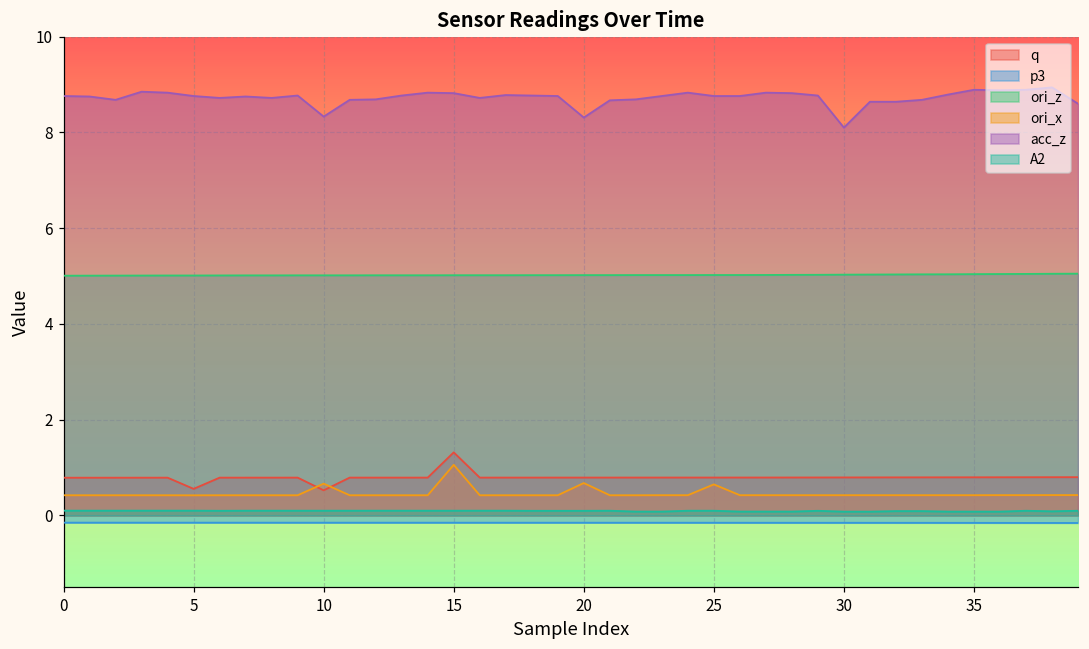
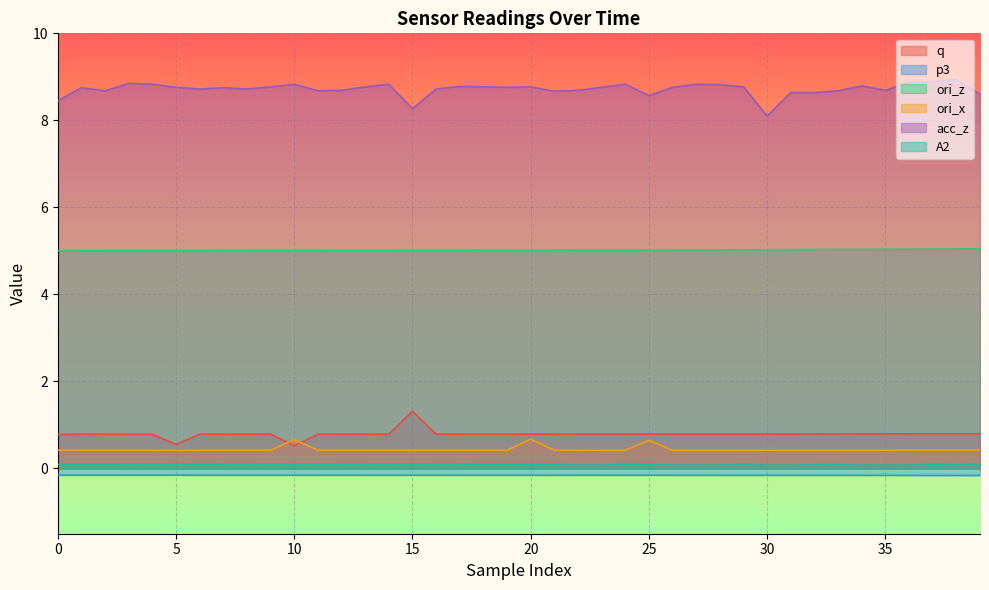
  {
    "q": {
      "0": 0.8,
      "5": 0.6,
      "10": 0.5,
      "15": 1.3,
      "20": 0.8,
      "25": 0.8,
      "30": 0.8,
      "35": 0.8
    },
    "ori_x": {
      "0": 0.4,
      "5": 0.4,
      "10": 0.7,
-     "15": 1.1,
+     "15": 0.4,
      "20": 0.7,
      "25": 0.6,
      "30": 0.4,
      "35": 0.4
    },
    "acc_z": {
-     "0": 8.8,
+     "0": 8.5,
      "5": 8.8,
-     "10": 8.3,
-     "15": 8.8,
-     "20": 8.3,
-     "25": 8.8,
+     "10": 8.8,
+     "15": 8.3,
+     "20": 8.8,
+     "25": 8.6,
      "30": 8.1,
-     "35": 8.9
+     "35": 8.7
    }
  }
